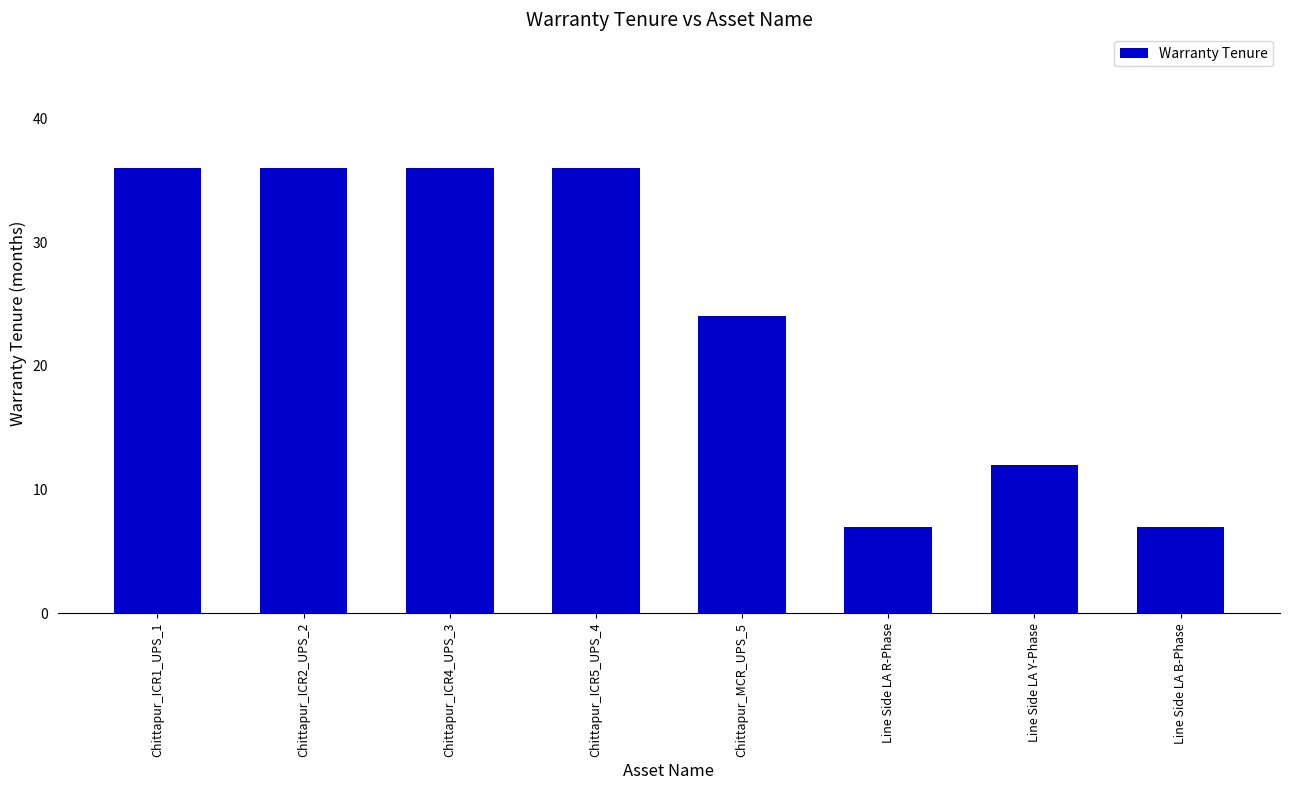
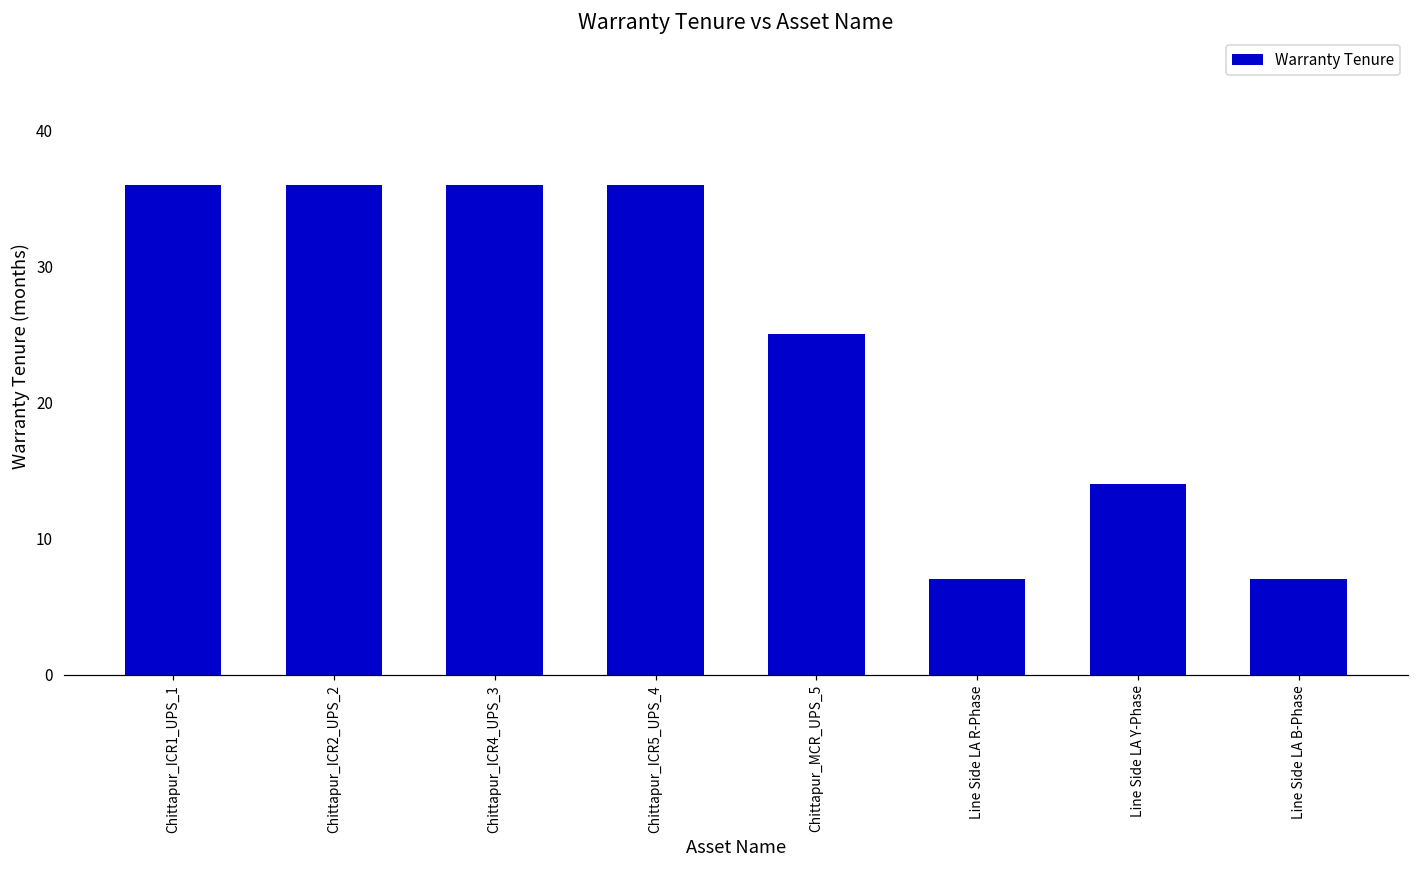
  {
    "Chittapur_ICR1_UPS_1": 36,
    "Chittapur_ICR2_UPS_2": 36,
    "Chittapur_ICR4_UPS_3": 36,
    "Chittapur_ICR5_UPS_4": 36,
-   "Chittapur_MCR_UPS_5": 24,
+   "Chittapur_MCR_UPS_5": 25,
    "Line Side LA R-Phase": 7,
-   "Line Side LA Y-Phase": 12,
+   "Line Side LA Y-Phase": 14,
    "Line Side LA B-Phase": 7
  }
